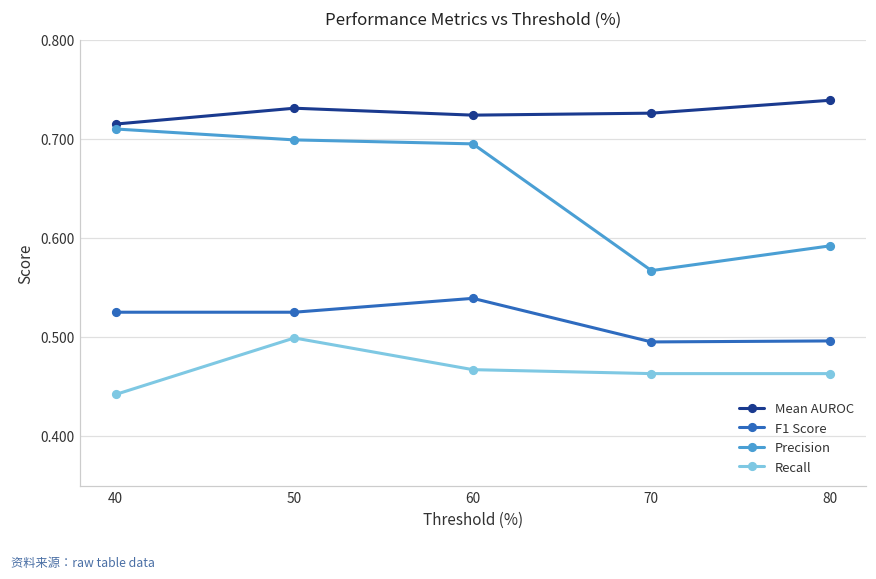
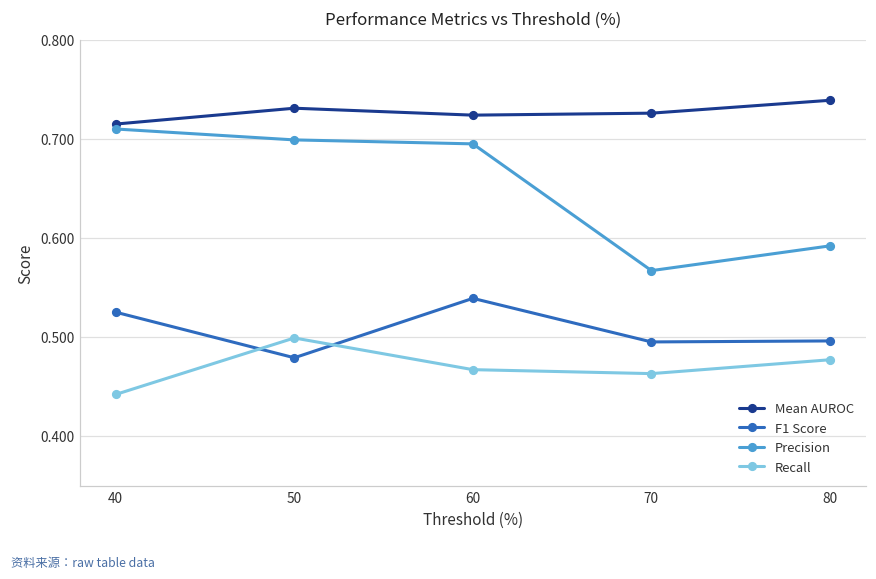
  {
    "Mean AUROC": {
      "40": 0.72,
      "50": 0.73,
      "60": 0.72,
      "70": 0.73,
      "80": 0.74
    },
    "F1 Score": {
      "40": 0.53,
-     "50": 0.53,
+     "50": 0.48,
      "60": 0.54,
      "70": 0.50,
      "80": 0.50
    },
    "Precision": {
      "40": 0.71,
      "50": 0.70,
      "60": 0.70,
      "70": 0.57,
      "80": 0.59
    },
    "Recall": {
      "40": 0.44,
      "50": 0.50,
      "60": 0.47,
      "70": 0.46,
-     "80": 0.46
+     "80": 0.48
    }
  }
